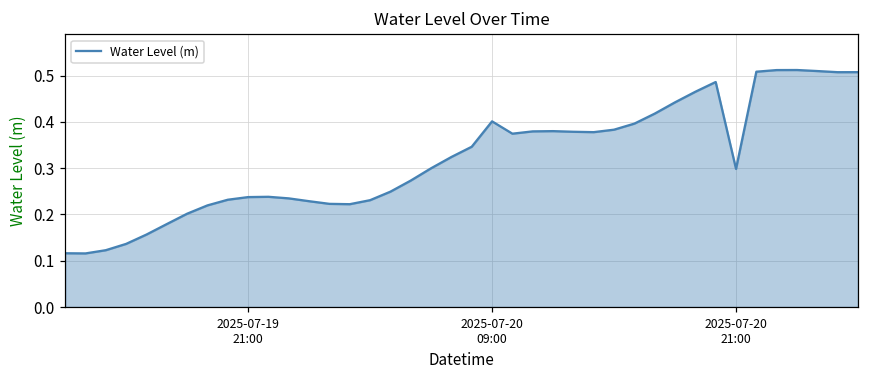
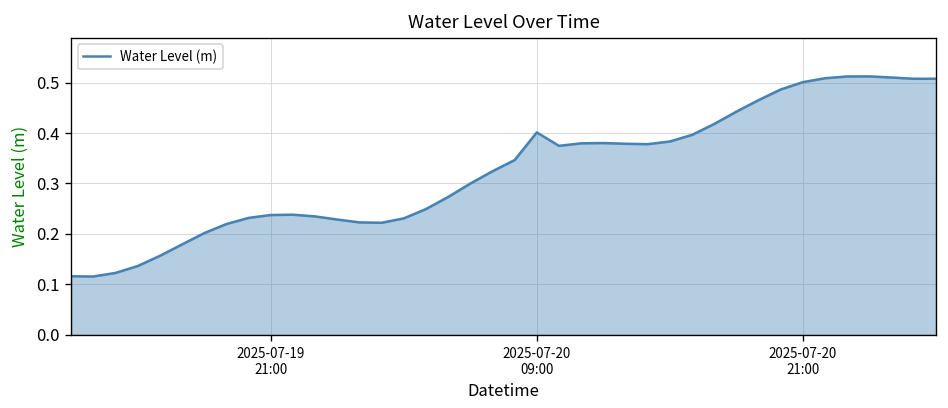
  {
    "2025-07-19 21:00": 0.24,
    "2025-07-20 09:00": 0.40,
-   "2025-07-20 21:00": 0.30
+   "2025-07-20 21:00": 0.50
  }
